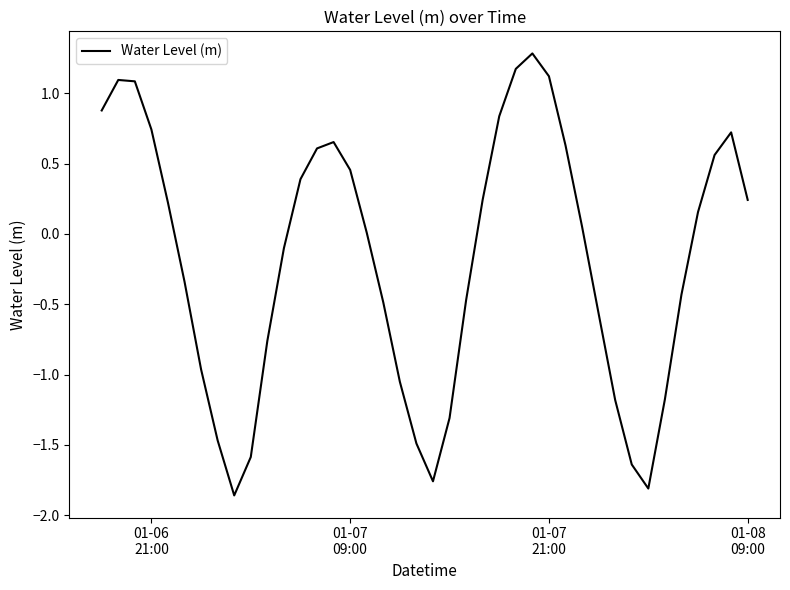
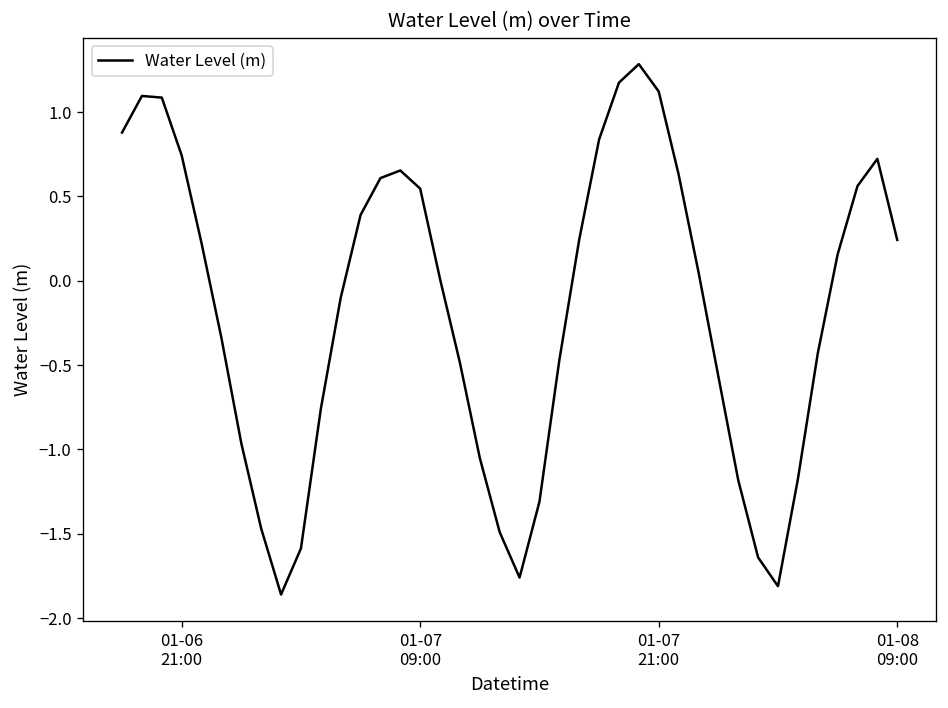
  {
    "01-06 21:00": 0.74,
-   "01-07 09:00": 0.46,
+   "01-07 09:00": 0.55,
    "01-07 21:00": 1.12,
    "01-08 09:00": 0.24
  }
